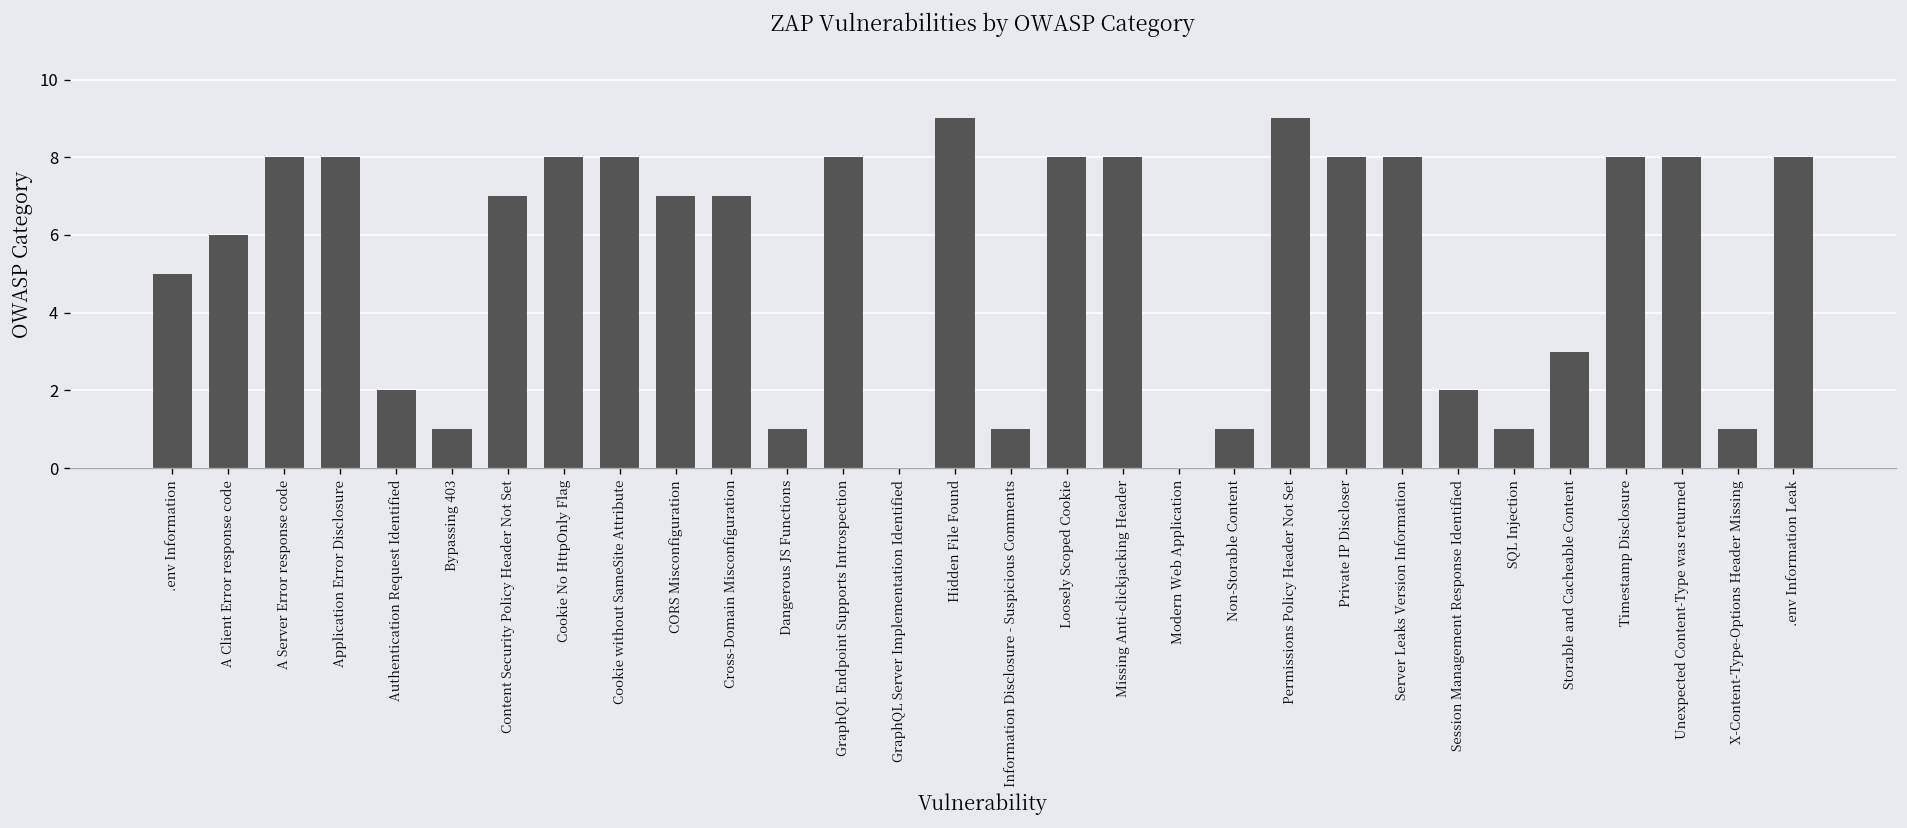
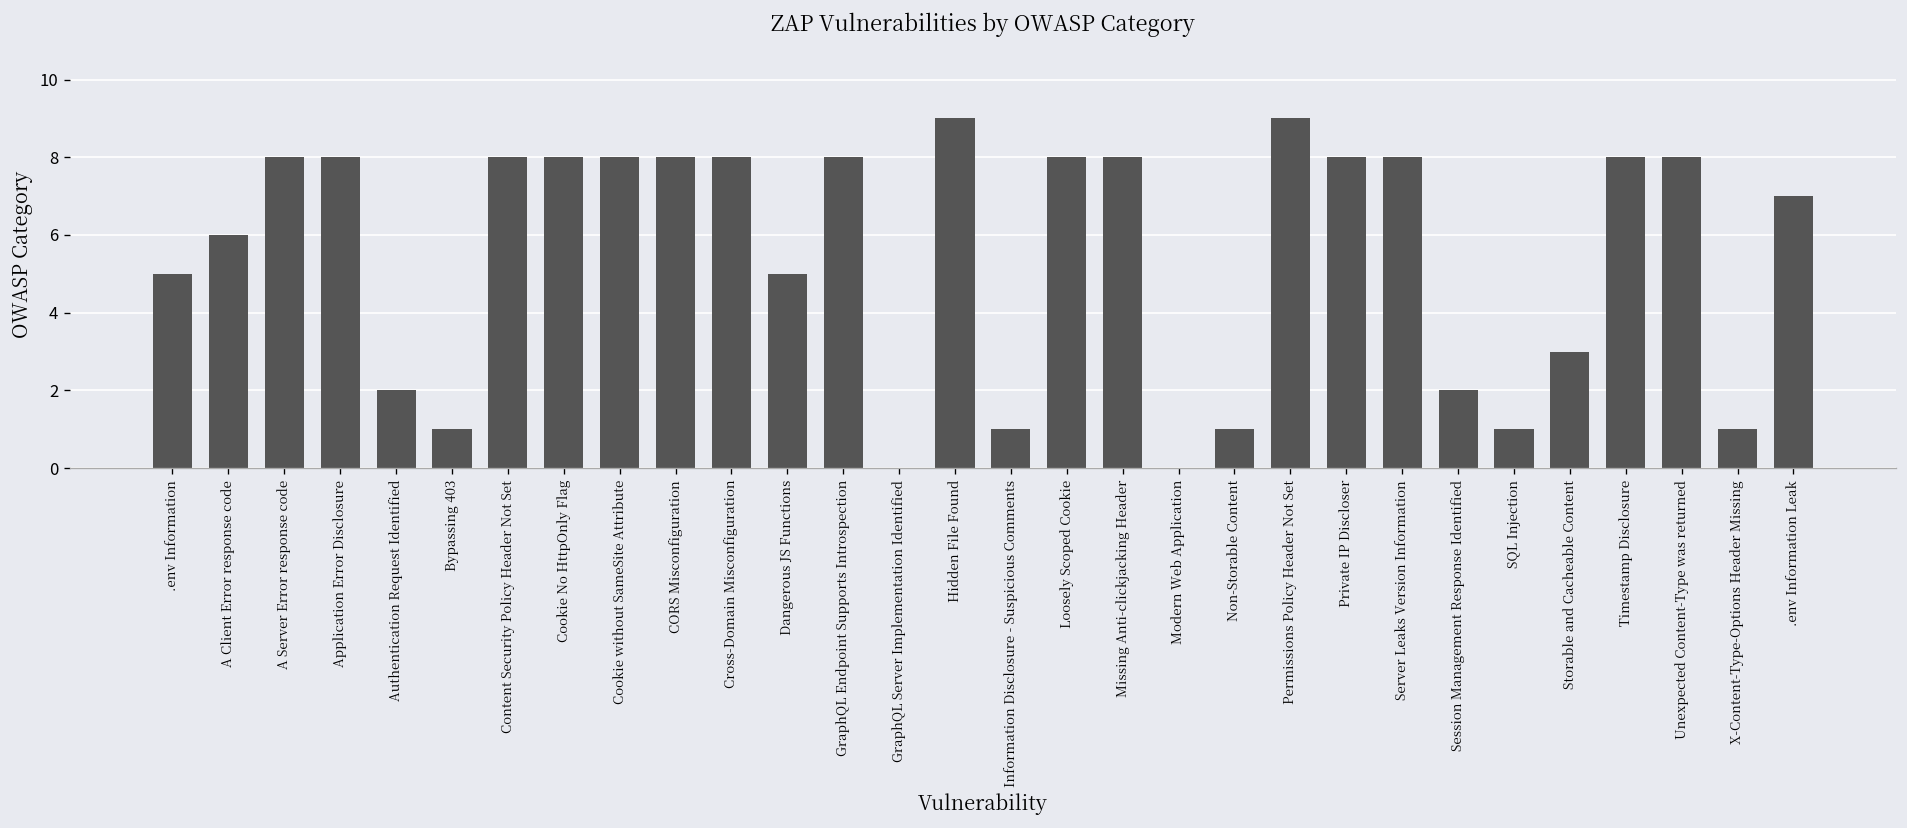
  {
    ".env Information": 5,
    "A Client Error response code": 6,
    "A Server Error response code": 8,
    "Application Error Disclosure": 8,
    "Authentication Request Identified": 2,
    "Bypassing 403": 1,
-   "Content Security Policy Header Not Set": 7,
+   "Content Security Policy Header Not Set": 8,
    "Cookie No HttpOnly Flag": 8,
    "Cookie without SameSite Attribute": 8,
-   "CORS Misconfiguration": 7,
-   "Cross-Domain Misconfiguration": 7,
-   "Dangerous JS Functions": 1,
+   "CORS Misconfiguration": 8,
+   "Cross-Domain Misconfiguration": 8,
+   "Dangerous JS Functions": 5,
    "GraphQL Endpoint Supports Introspection": 8,
    "GraphQL Server Implementation Identified": 0,
    "Hidden File Found": 9,
    "Information Disclosure - Suspicious Comments": 1,
    "Loosely Scoped Cookie": 8,
    "Missing Anti-clickjacking Header": 8,
    "Modern Web Application": 0,
    "Non-Storable Content": 1,
    "Permissions Policy Header Not Set": 9,
    "Private IP Discloser": 8,
    "Server Leaks Version Information": 8,
    "Session Management Response Identified": 2,
    "SQL Injection": 1,
    "Storable and Cacheable Content": 3,
    "Timestamp Disclosure": 8,
    "Unexpected Content-Type was returned": 8,
    "X-Content-Type-Options Header Missing": 1,
-   ".env Information Leak": 8
+   ".env Information Leak": 7
  }
